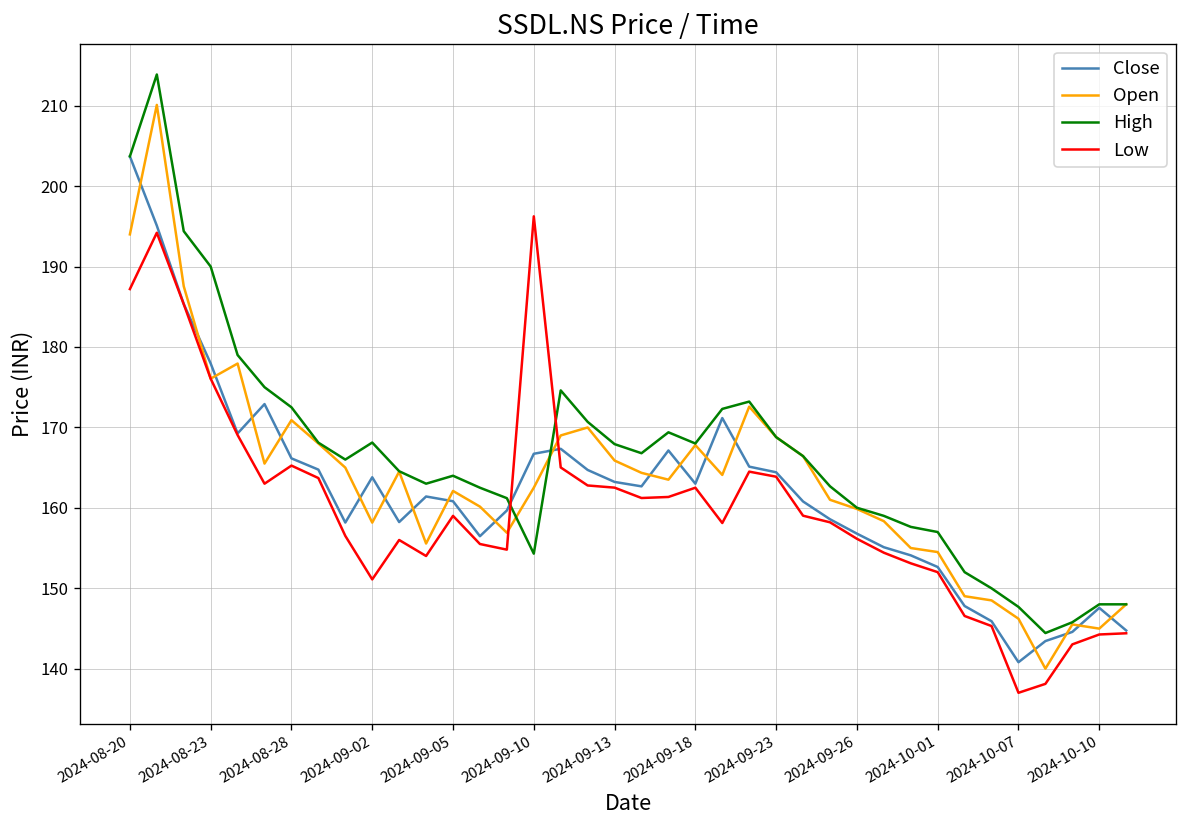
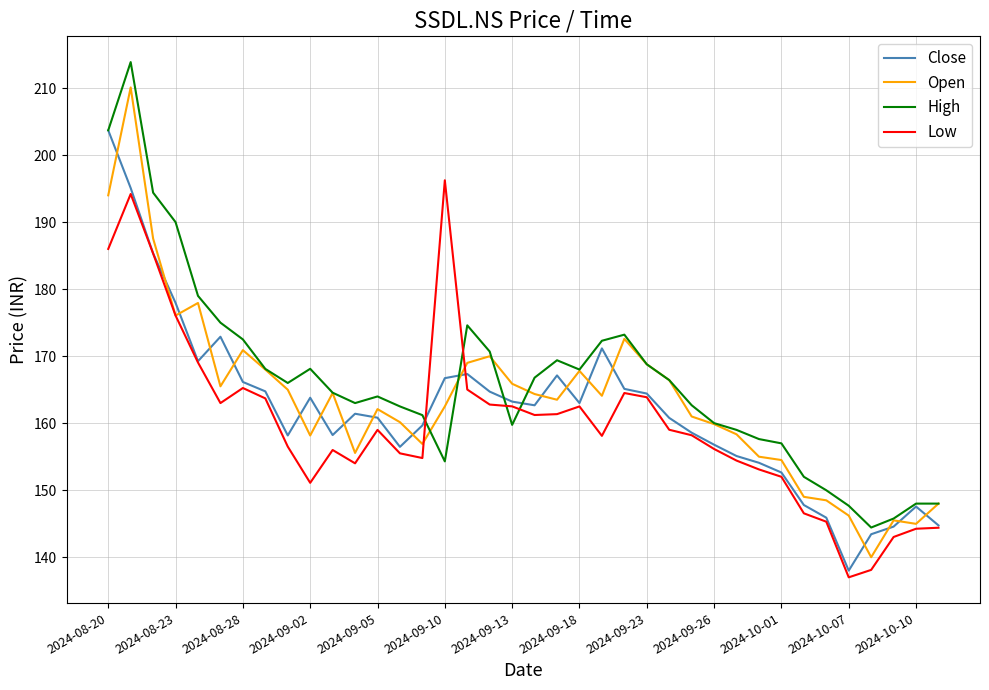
  {
    "Close": {
      "2024-08-23": 178,
      "2024-08-28": 166,
      "2024-09-02": 164,
      "2024-09-05": 161,
      "2024-09-10": 167,
      "2024-09-13": 163,
      "2024-09-18": 163,
      "2024-09-23": 164,
      "2024-09-26": 157,
      "2024-10-01": 153,
-     "2024-10-07": 141,
+     "2024-10-07": 138,
      "2024-10-10": 148
    },
    "Open": {
      "2024-08-20": 194,
      "2024-08-28": 171,
      "2024-09-02": 158,
      "2024-09-05": 162,
      "2024-09-10": 163,
      "2024-09-13": 166,
      "2024-10-01": 155,
      "2024-10-07": 146,
      "2024-10-10": 145
    },
    "High": {
      "2024-08-23": 190,
      "2024-08-28": 173,
      "2024-09-02": 168,
      "2024-09-05": 164,
      "2024-09-10": 154,
-     "2024-09-13": 168,
+     "2024-09-13": 160,
      "2024-10-01": 157,
      "2024-10-07": 148,
      "2024-10-10": 148
    },
    "Low": {
-     "2024-08-20": 187,
+     "2024-08-20": 186,
      "2024-08-28": 165,
      "2024-09-02": 151,
      "2024-09-05": 159,
      "2024-09-10": 196,
      "2024-09-13": 163,
      "2024-09-18": 163,
      "2024-09-23": 164,
      "2024-09-26": 156,
      "2024-10-01": 152,
      "2024-10-07": 137,
      "2024-10-10": 144
    }
  }
